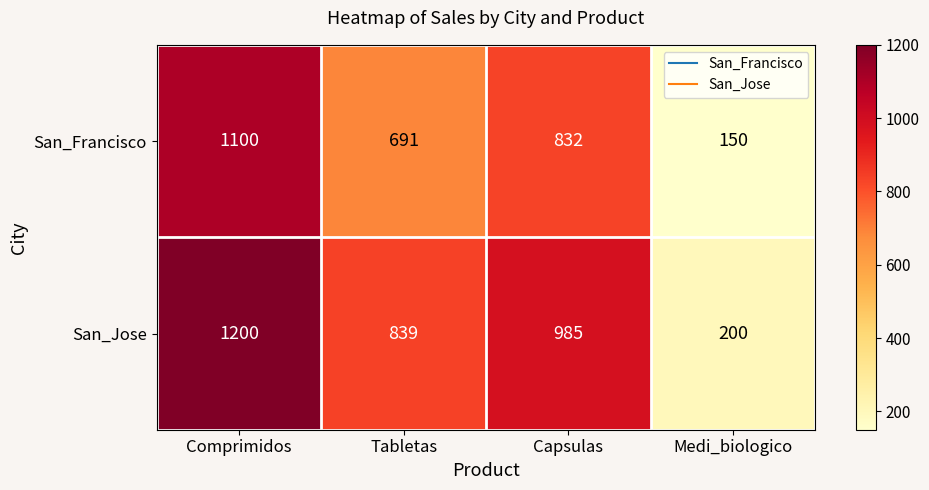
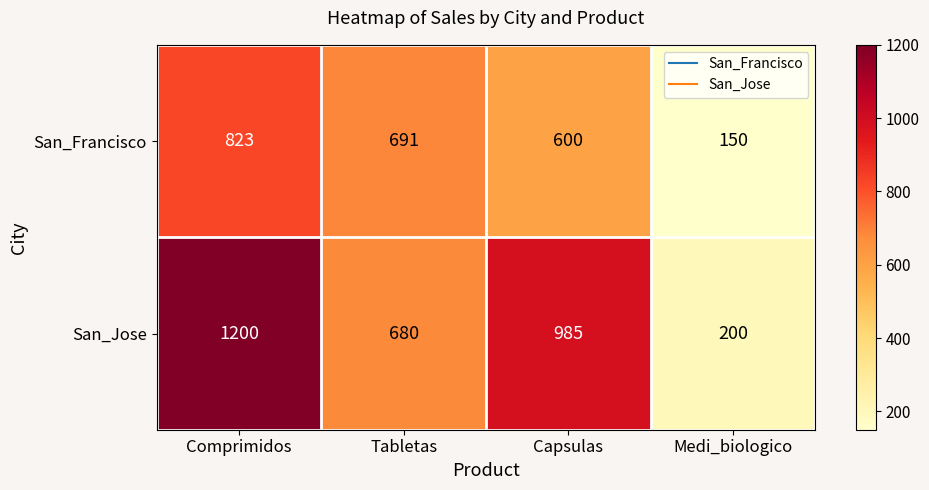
  {
    "San_Francisco": {
-     "Comprimidos": 1100,
+     "Comprimidos": 823,
      "Tabletas": 691,
-     "Capsulas": 832,
+     "Capsulas": 600,
      "Medi_biologico": 150
    },
    "San_Jose": {
      "Comprimidos": 1200,
-     "Tabletas": 839,
+     "Tabletas": 680,
      "Capsulas": 985,
      "Medi_biologico": 200
    }
  }
